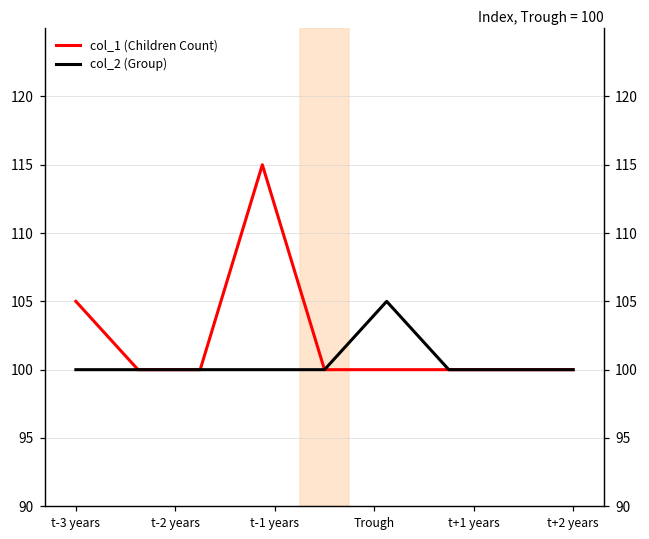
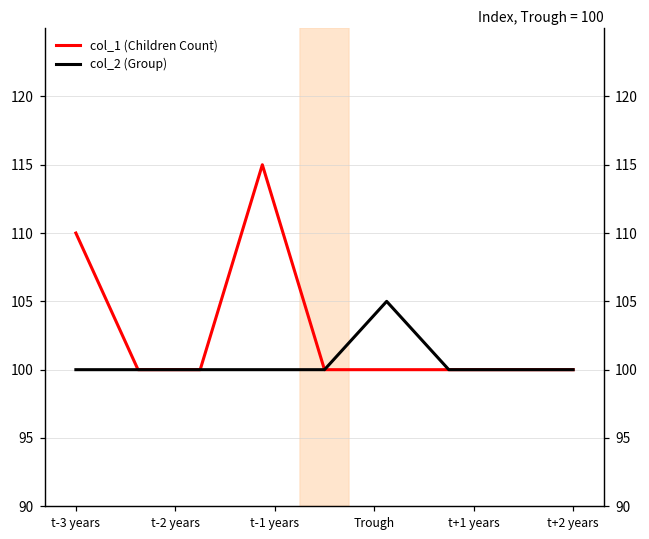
  {
    "col_1 (Children Count)": {
-     "t-3 years": 105.0
+     "t-3 years": 110.0
    },
    "col_2 (Group)": {
      "t-3 years": 100.0
    }
  }
